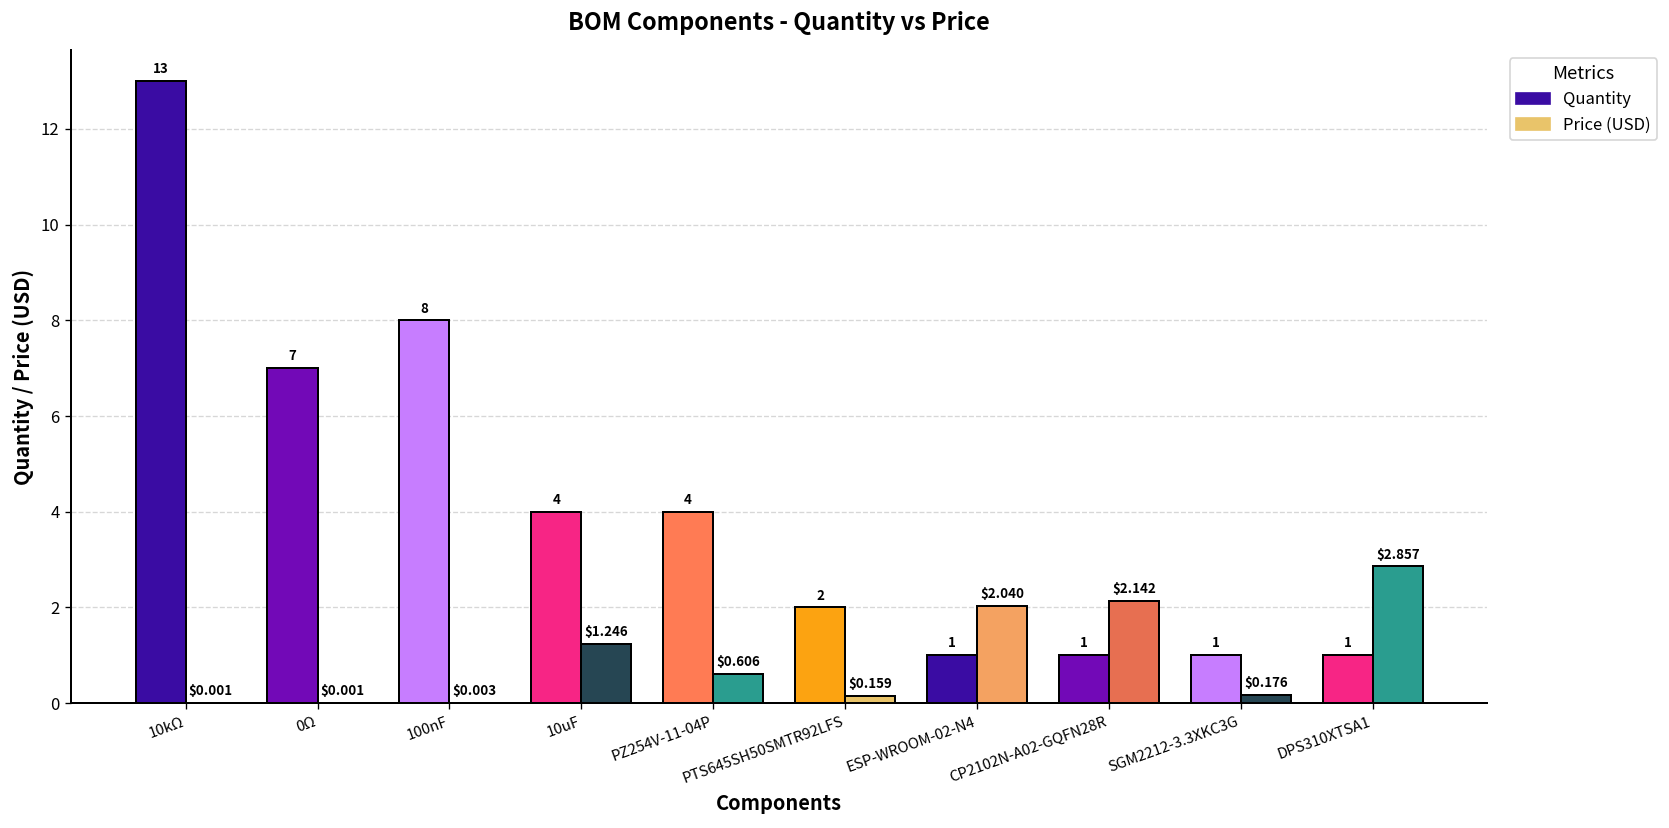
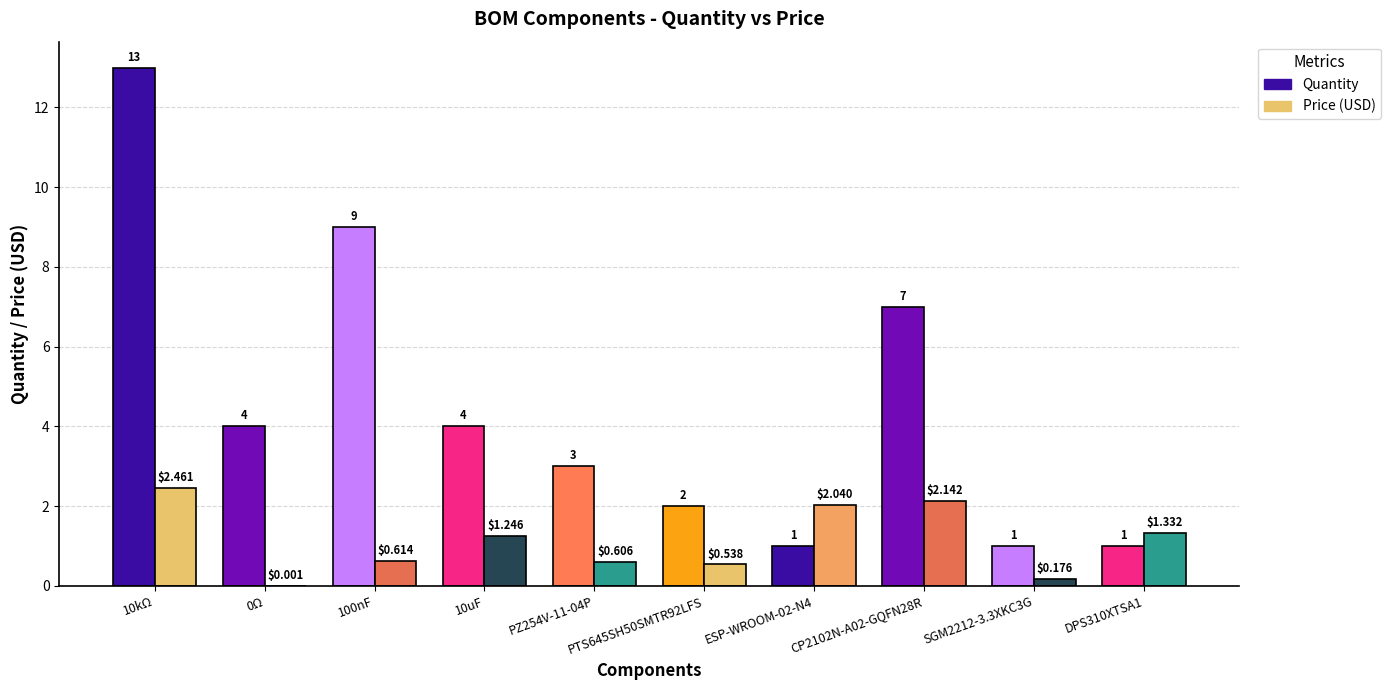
  {
    "Quantity": {
      "10kΩ": "13",
-     "0Ω": "7",
-     "100nF": "8",
+     "0Ω": "4",
+     "100nF": "9",
      "10uF": "4",
-     "PZ254V-11-04P": "4",
+     "PZ254V-11-04P": "3",
      "PTS645SH50SMTR92LFS": "2",
      "ESP-WROOM-02-N4": "1",
-     "CP2102N-A02-GQFN28R": "1",
+     "CP2102N-A02-GQFN28R": "7",
      "SGM2212-3.3XKC3G": "1",
      "DPS310XTSA1": "1"
    },
    "Price (USD)": {
-     "10kΩ": "$0.001",
+     "10kΩ": "$2.461",
      "0Ω": "$0.001",
-     "100nF": "$0.003",
+     "100nF": "$0.614",
      "10uF": "$1.246",
      "PZ254V-11-04P": "$0.606",
-     "PTS645SH50SMTR92LFS": "$0.159",
+     "PTS645SH50SMTR92LFS": "$0.538",
      "ESP-WROOM-02-N4": "$2.040",
      "CP2102N-A02-GQFN28R": "$2.142",
      "SGM2212-3.3XKC3G": "$0.176",
-     "DPS310XTSA1": "$2.857"
+     "DPS310XTSA1": "$1.332"
    }
  }
